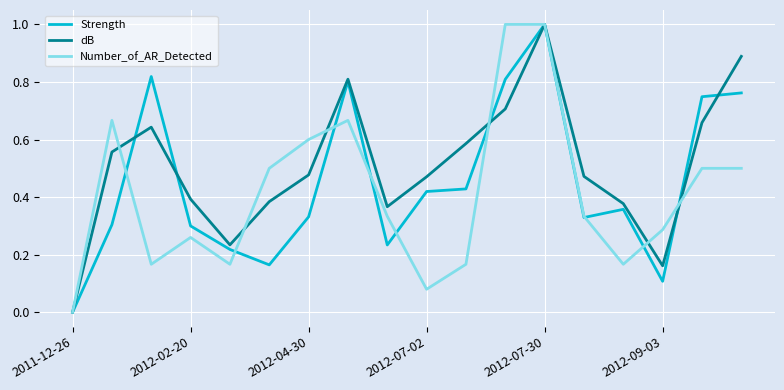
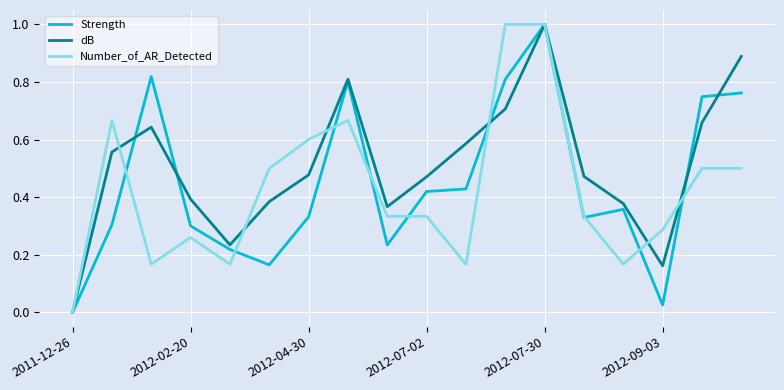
  {
    "Strength": {
      "2012-02-20": 0.30,
      "2012-04-30": 0.33,
      "2012-07-02": 0.42,
-     "2012-09-03": 0.11
+     "2012-09-03": 0.03
    },
    "dB": {
      "2012-02-20": 0.39,
      "2012-04-30": 0.48,
      "2012-07-02": 0.47,
      "2012-09-03": 0.16
    },
    "Number_of_AR_Detected": {
      "2012-02-20": 0.26,
      "2012-04-30": 0.60,
-     "2012-07-02": 0.08,
+     "2012-07-02": 0.33,
      "2012-09-03": 0.29
    }
  }
